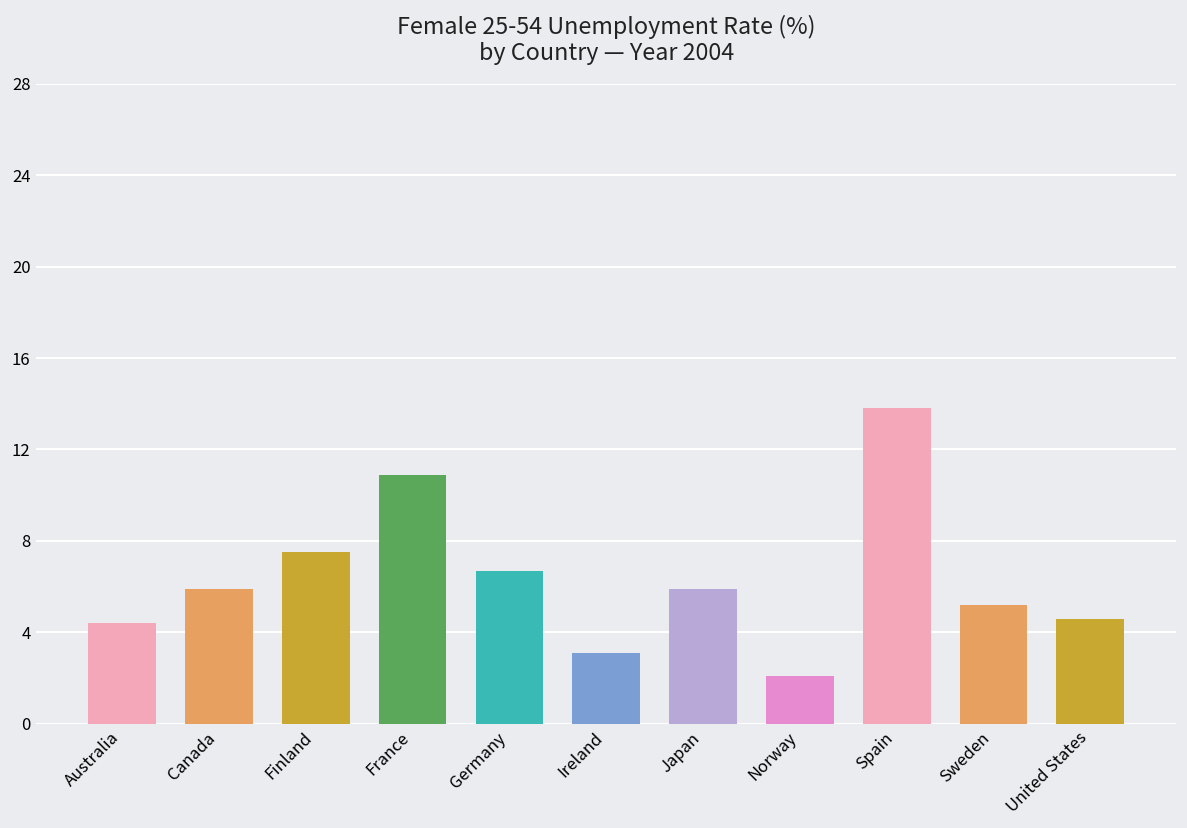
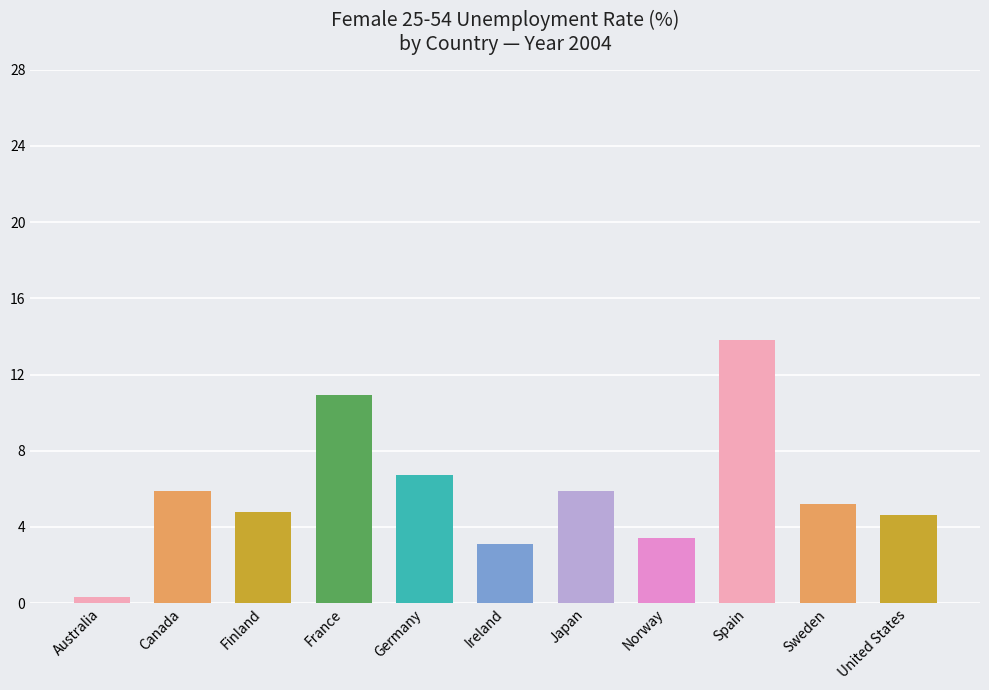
  {
-   "Australia": 4.4,
+   "Australia": 0.3,
    "Canada": 5.9,
-   "Finland": 7.5,
+   "Finland": 4.8,
    "France": 10.9,
    "Germany": 6.7,
    "Ireland": 3.1,
    "Japan": 5.9,
-   "Norway": 2.1,
+   "Norway": 3.4,
    "Spain": 13.8,
    "Sweden": 5.2,
    "United States": 4.6
  }
